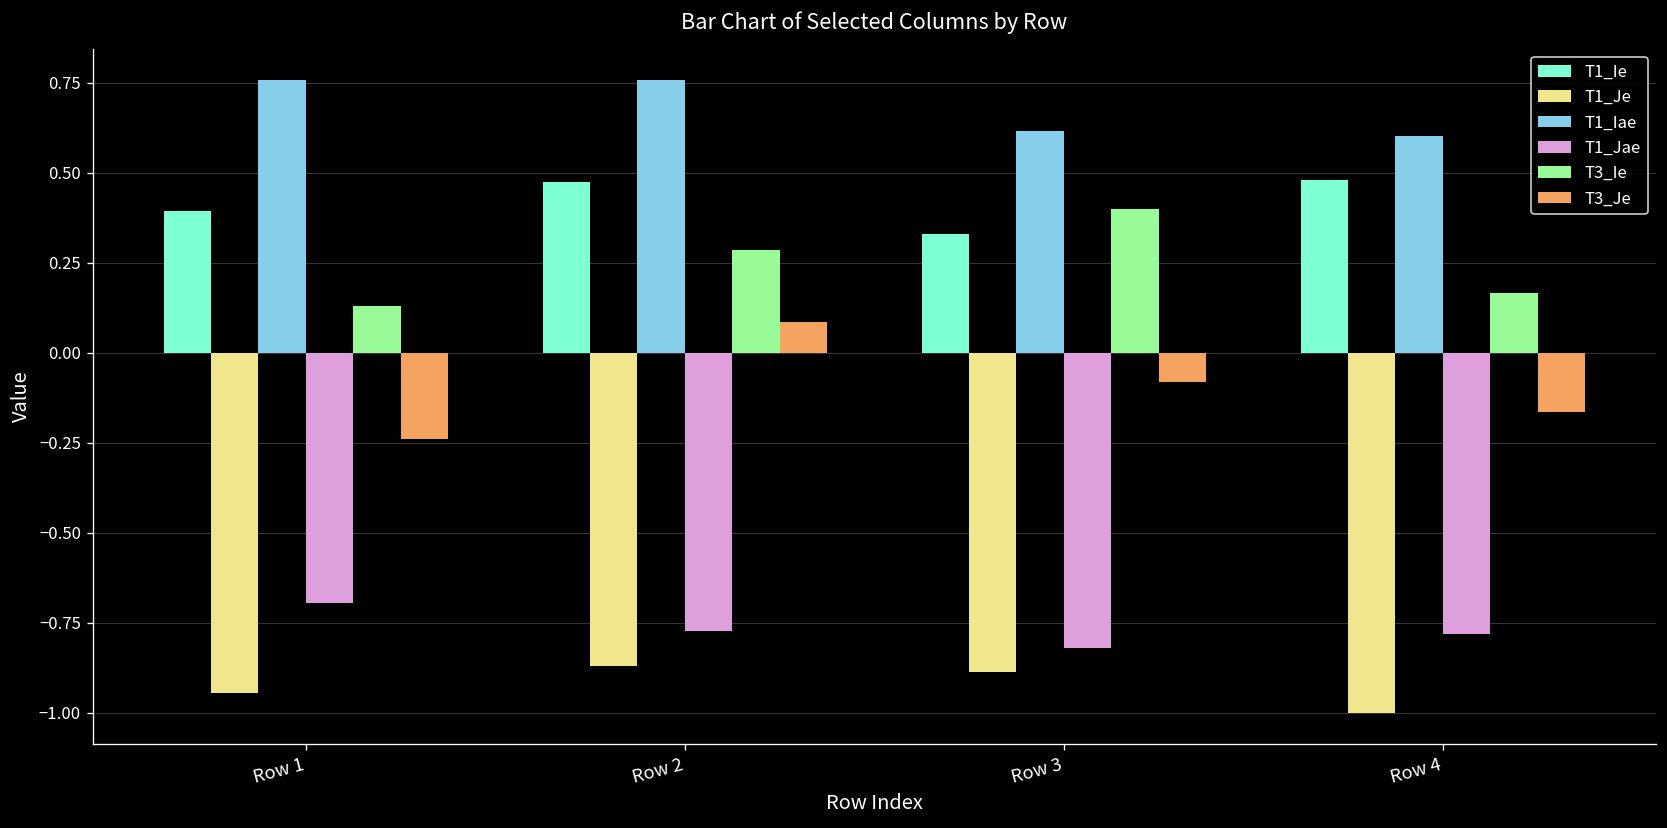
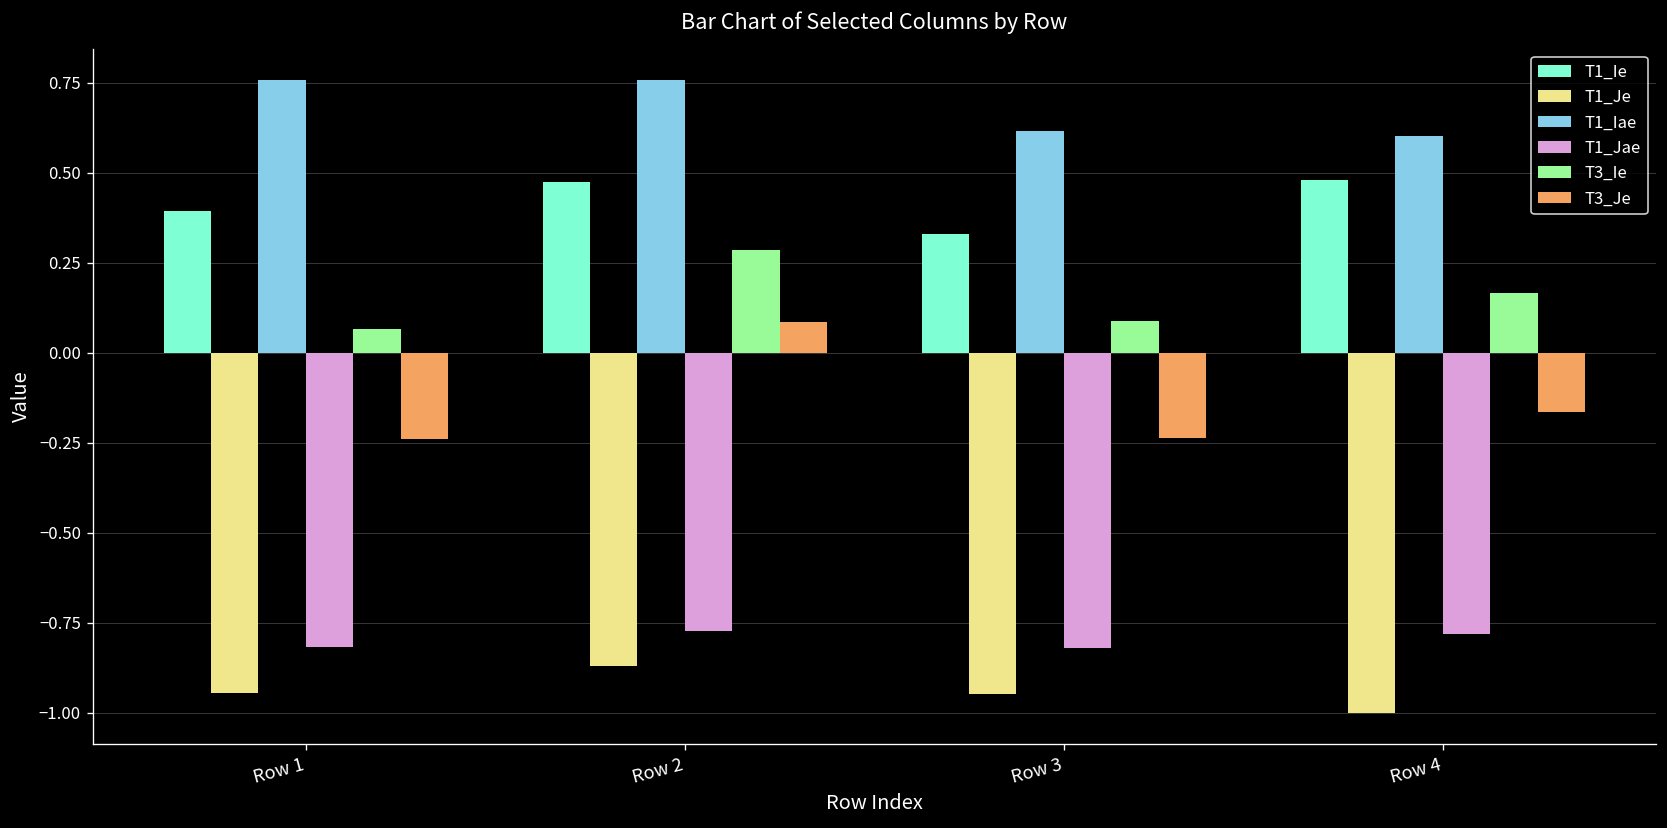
  {
    "T1_Je": {
      "Row 1": -0.94,
      "Row 2": -0.87,
-     "Row 3": -0.89,
+     "Row 3": -0.95,
      "Row 4": -1.00
    },
    "T1_Jae": {
-     "Row 1": -0.69,
+     "Row 1": -0.82,
      "Row 2": -0.77,
      "Row 3": -0.82,
      "Row 4": -0.78
    },
    "T3_Ie": {
-     "Row 1": 0.13,
+     "Row 1": 0.07,
      "Row 2": 0.29,
-     "Row 3": 0.40,
+     "Row 3": 0.09,
      "Row 4": 0.17
    },
    "T3_Je": {
      "Row 1": -0.24,
      "Row 2": 0.08,
-     "Row 3": -0.08,
+     "Row 3": -0.24,
      "Row 4": -0.17
    }
  }
